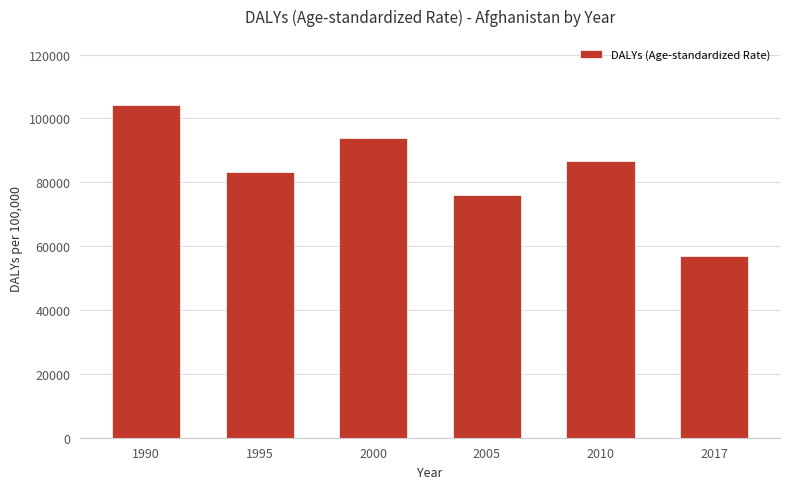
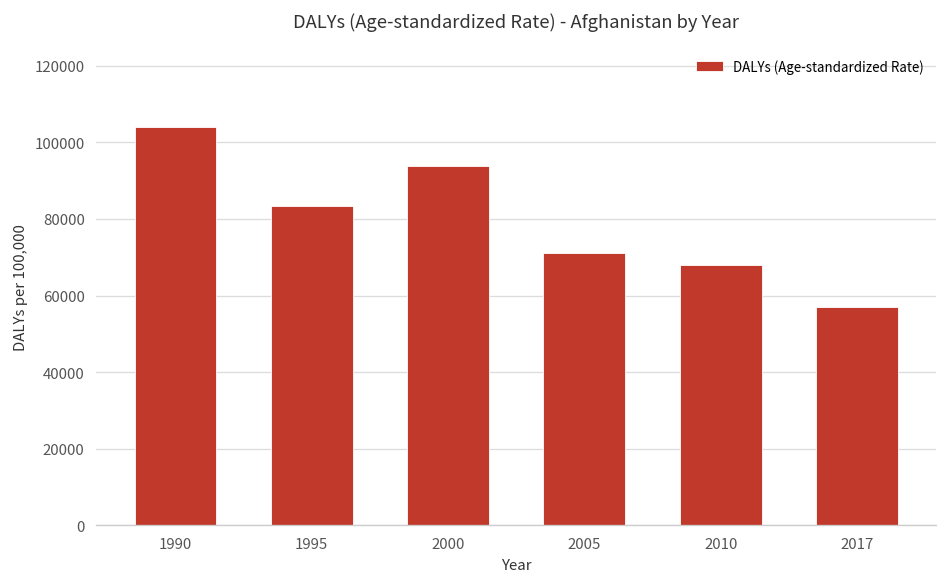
  {
    "1990": 104000,
    "1995": 83000,
    "2000": 94000,
-   "2005": 76000,
-   "2010": 87000,
+   "2005": 71000,
+   "2010": 68000,
    "2017": 57000
  }
